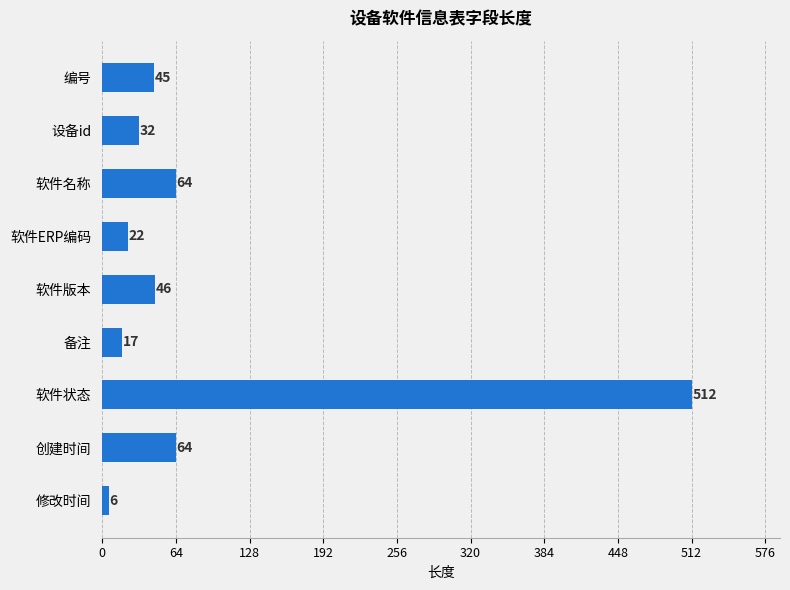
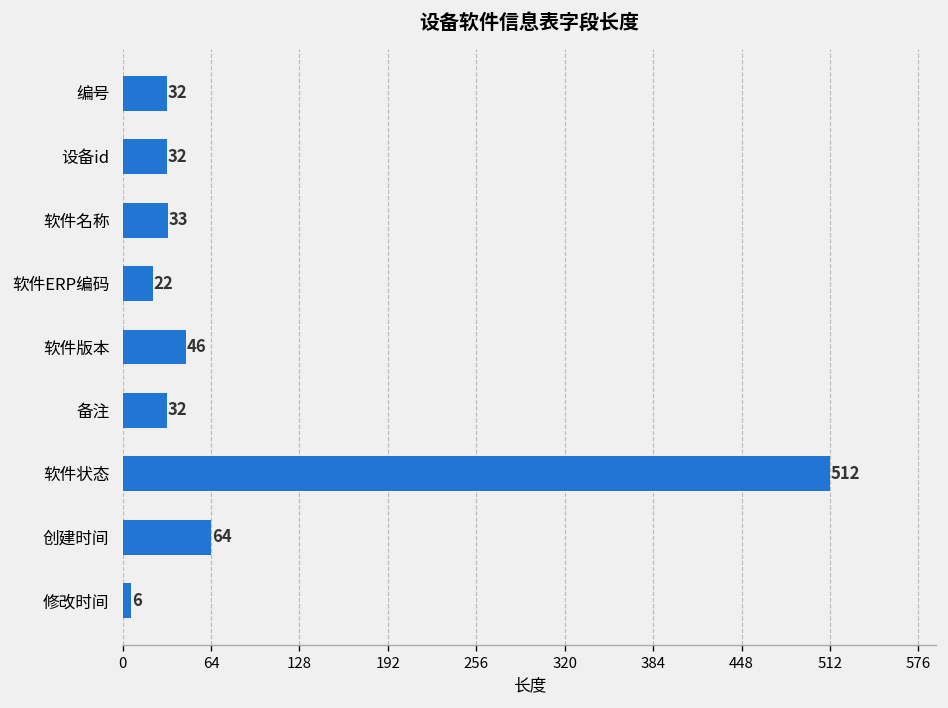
  {
-   "编号": 45,
+   "编号": 32,
    "设备id": 32,
-   "软件名称": 64,
+   "软件名称": 33,
    "软件ERP编码": 22,
    "软件版本": 46,
-   "备注": 17,
+   "备注": 32,
    "软件状态": 512,
    "创建时间": 64,
    "修改时间": 6
  }
